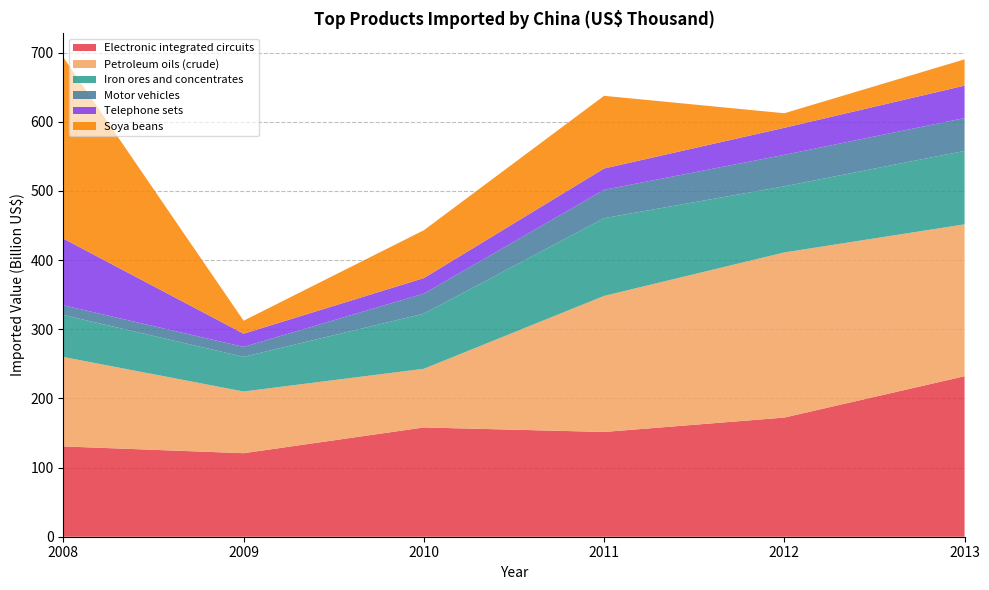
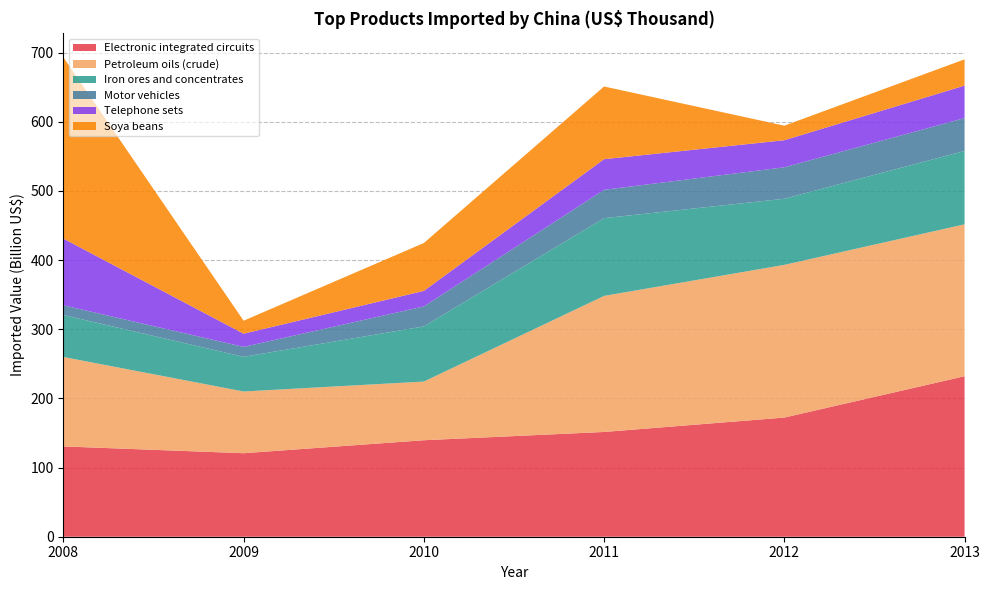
  {
    "Electronic integrated circuits": {
      "2008": 130,
      "2009": 120,
-     "2010": 160,
+     "2010": 140,
      "2011": 150,
      "2012": 170,
      "2013": 230
    },
    "Petroleum oils (crude)": {
      "2008": 130,
      "2009": 90,
      "2010": 80,
      "2011": 200,
-     "2012": 240,
+     "2012": 220,
      "2013": 220
    },
    "Telephone sets": {
      "2008": 100,
      "2009": 20,
      "2010": 20,
-     "2011": 30,
+     "2011": 40,
      "2012": 40,
      "2013": 50
    },
    "Soya beans": {
      "2008": 260,
      "2009": 20,
      "2010": 70,
      "2011": 110,
      "2012": 20,
      "2013": 40
    }
  }
